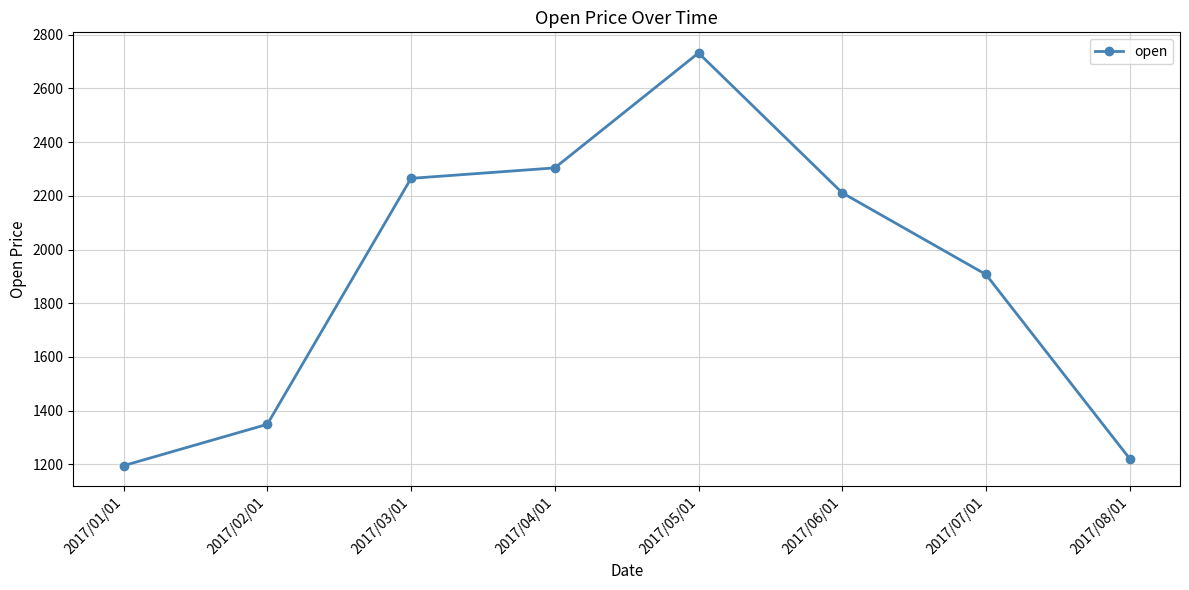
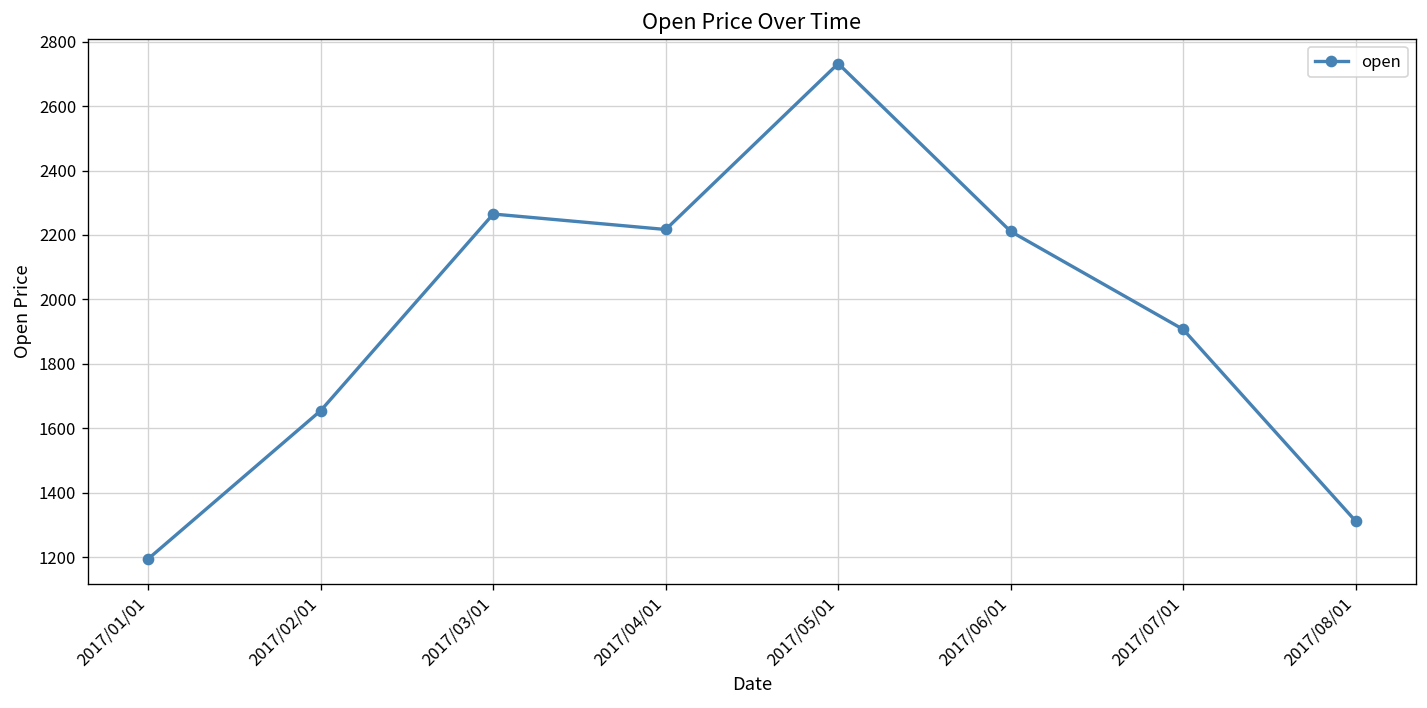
  {
    "2017/01/01": 1200,
-   "2017/02/01": 1350,
+   "2017/02/01": 1660,
    "2017/03/01": 2270,
-   "2017/04/01": 2300,
+   "2017/04/01": 2220,
    "2017/05/01": 2730,
    "2017/06/01": 2210,
    "2017/07/01": 1910,
-   "2017/08/01": 1220
+   "2017/08/01": 1310
  }
